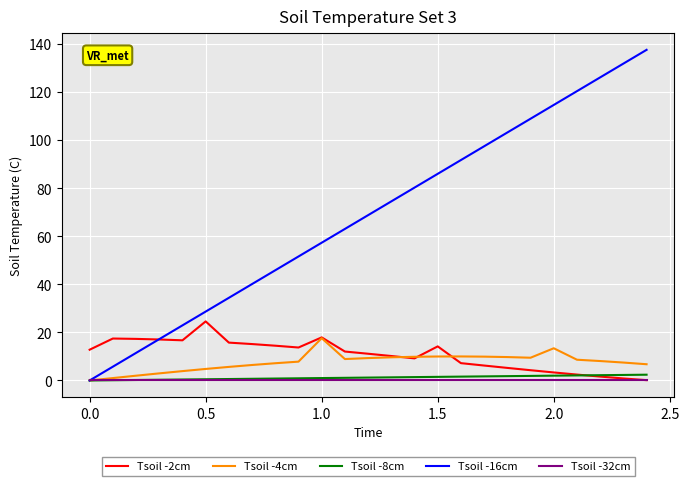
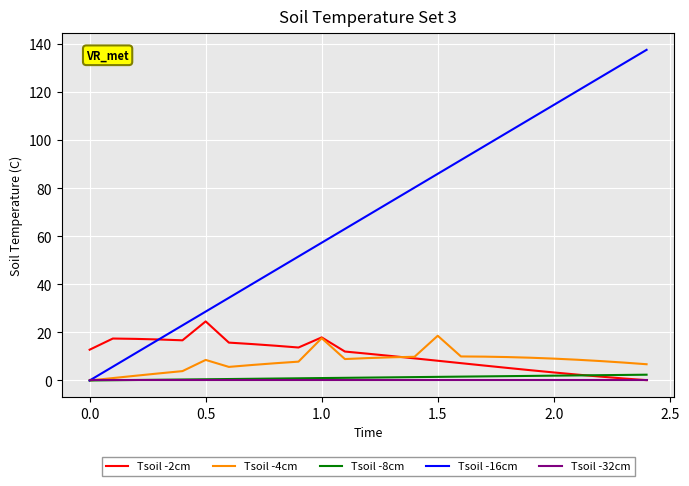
  {
    "Tsoil -2cm": {
      "0.0": 13,
      "0.5": 25,
-     "1.5": 14,
+     "1.5": 8,
      "2.0": 3
    },
    "Tsoil -4cm": {
-     "0.5": 5,
-     "1.5": 10,
-     "2.0": 13
+     "0.5": 9,
+     "1.5": 19,
+     "2.0": 9
    },
    "Tsoil -8cm": {
      "1.5": 2,
      "2.0": 2
    },
    "Tsoil -16cm": {
      "0.5": 29,
      "1.0": 57,
      "1.5": 86,
      "2.0": 115
    },
    "Tsoil -32cm": {
      "1.5": 0,
      "2.0": 0
    }
  }
